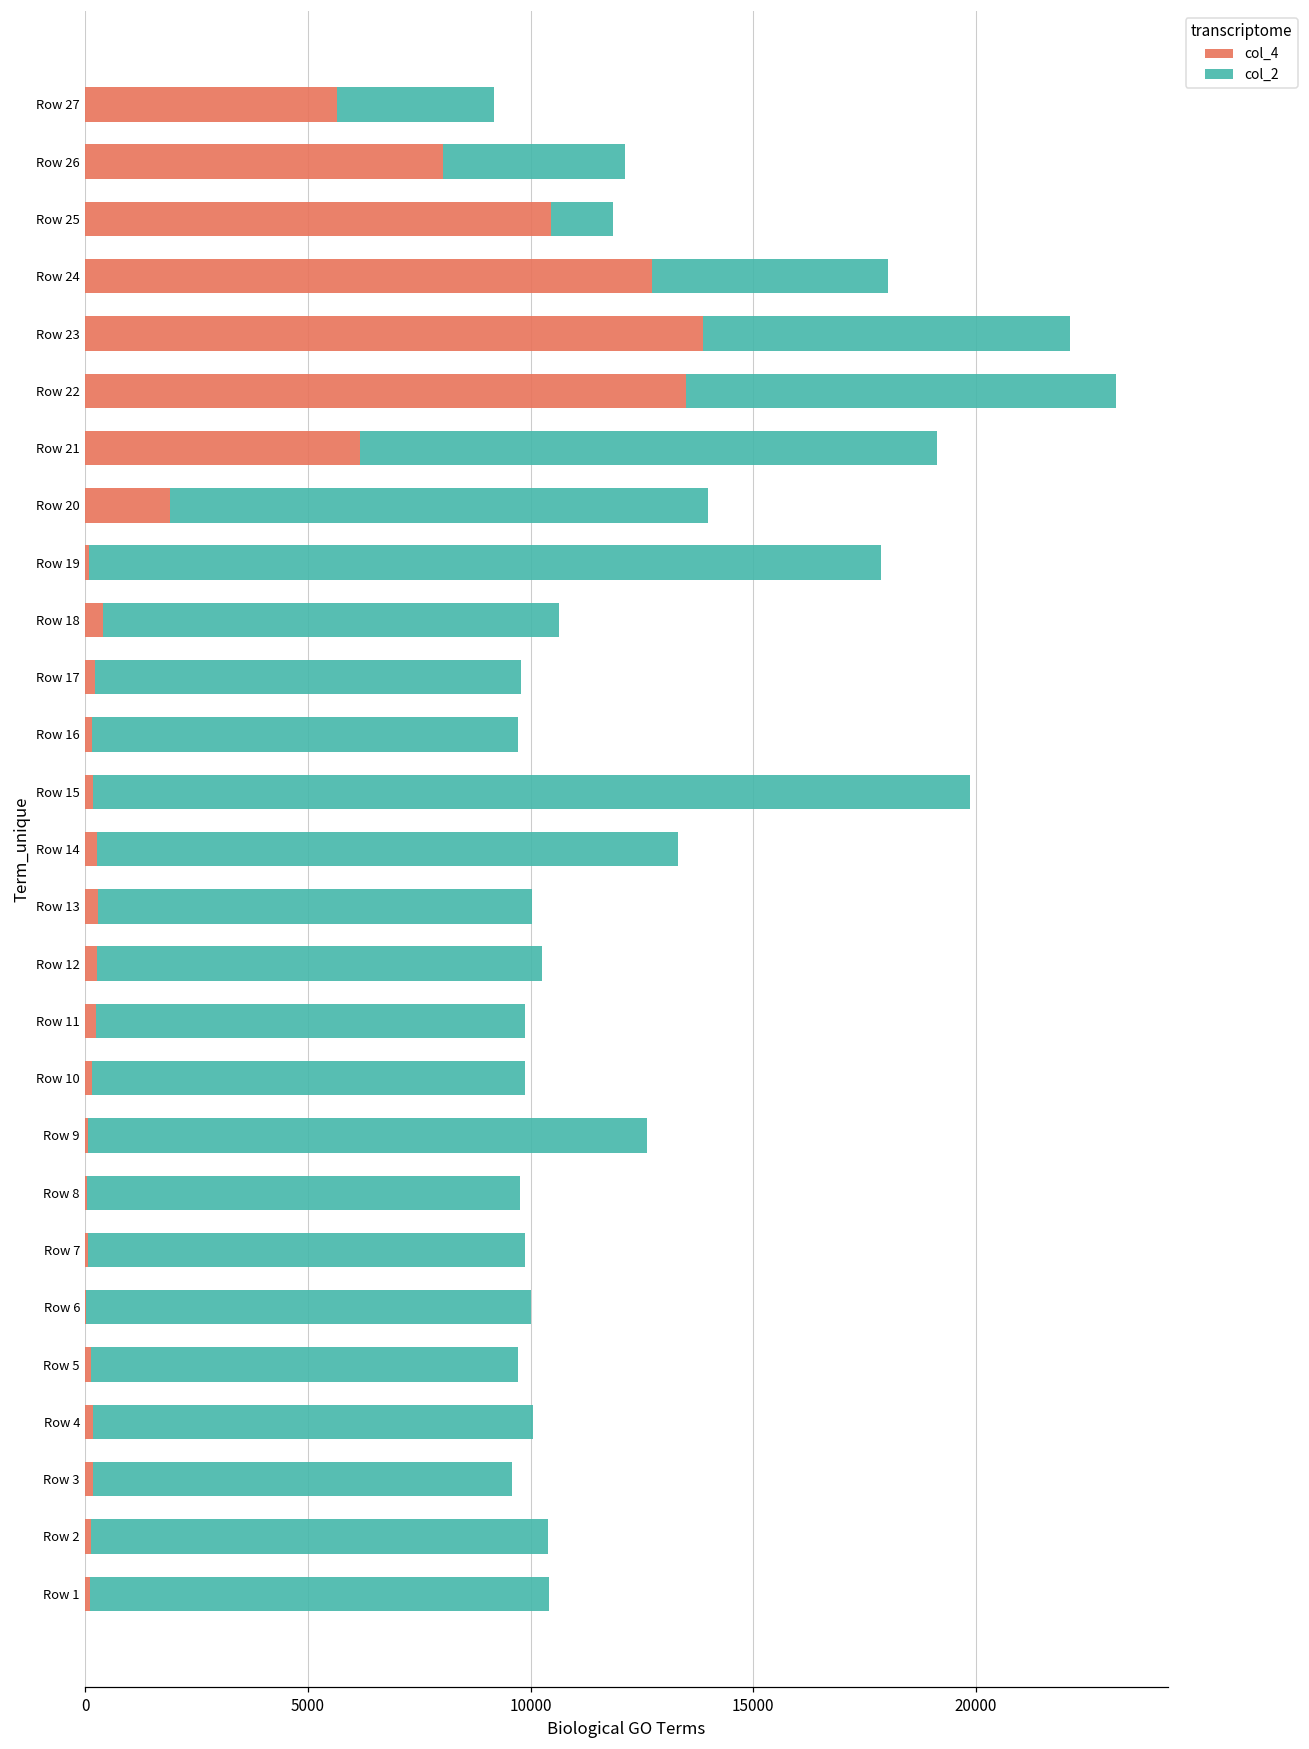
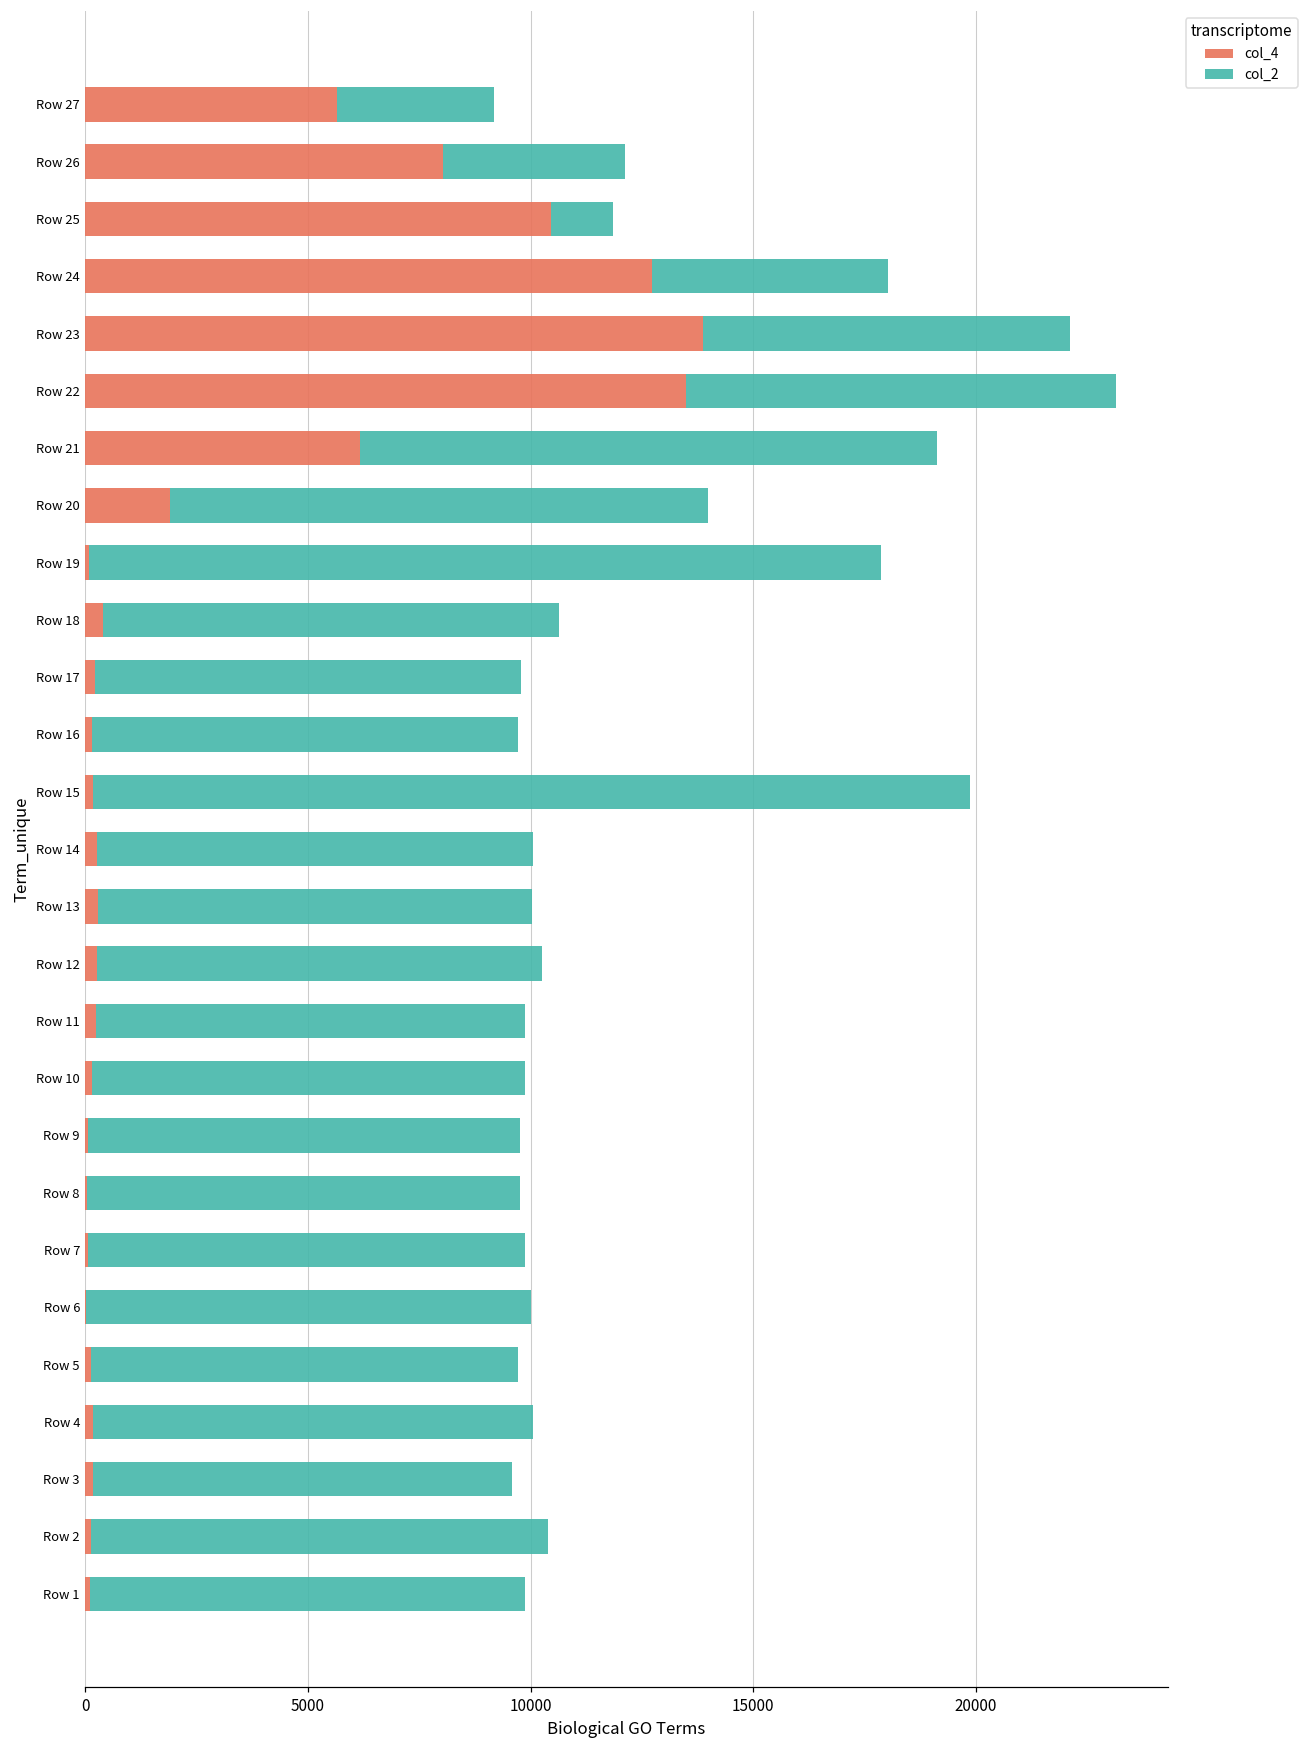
  {
    "col_4": {
      "Row 27": 5600,
      "Row 26": 8000,
      "Row 25": 10500,
      "Row 24": 12700,
      "Row 23": 13900,
      "Row 22": 13500,
      "Row 21": 6200,
      "Row 20": 1900,
      "Row 19": 100,
      "Row 18": 400,
      "Row 17": 200,
      "Row 16": 200,
      "Row 15": 200,
      "Row 14": 300,
      "Row 13": 300,
      "Row 12": 300,
      "Row 11": 200,
      "Row 10": 100,
      "Row 7": 100,
      "Row 5": 100,
      "Row 4": 200,
      "Row 3": 200,
      "Row 2": 100,
      "Row 1": 100
    },
    "col_2": {
      "Row 27": 3500,
      "Row 26": 4100,
      "Row 25": 1400,
      "Row 24": 5300,
      "Row 23": 8200,
      "Row 22": 9700,
      "Row 21": 13000,
      "Row 20": 12100,
      "Row 19": 17800,
      "Row 18": 10200,
      "Row 17": 9600,
      "Row 16": 9600,
      "Row 15": 19700,
-     "Row 14": 13100,
+     "Row 14": 9800,
      "Row 13": 9700,
      "Row 12": 10000,
      "Row 11": 9600,
      "Row 10": 9700,
-     "Row 9": 12600,
+     "Row 9": 9700,
      "Row 8": 9700,
      "Row 7": 9800,
      "Row 6": 10000,
      "Row 5": 9600,
      "Row 4": 9900,
      "Row 3": 9400,
      "Row 2": 10300,
-     "Row 1": 10300
+     "Row 1": 9800
    }
  }
